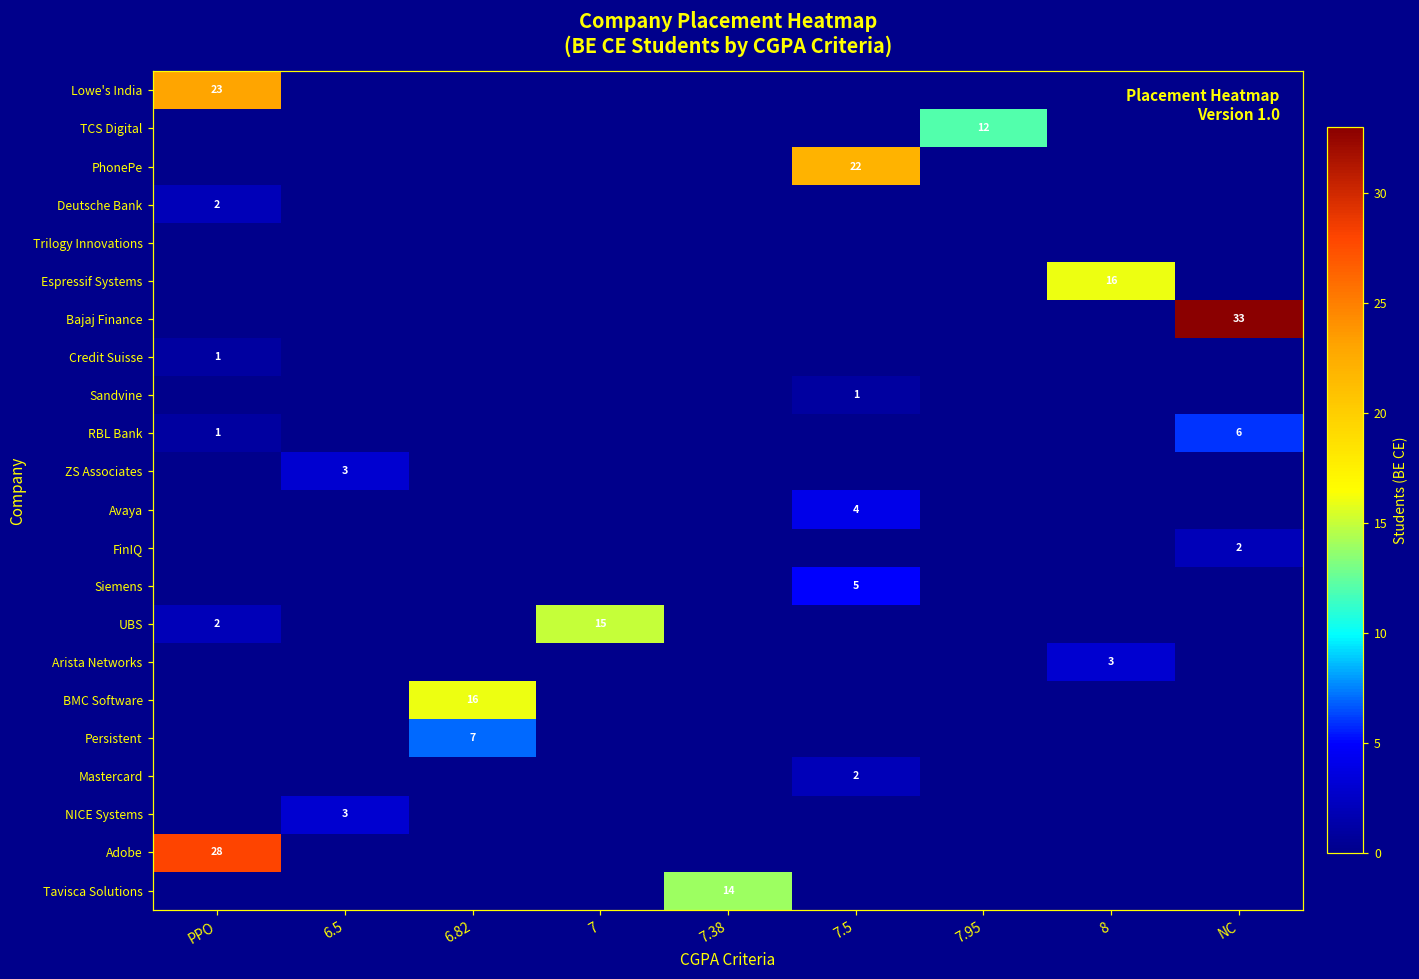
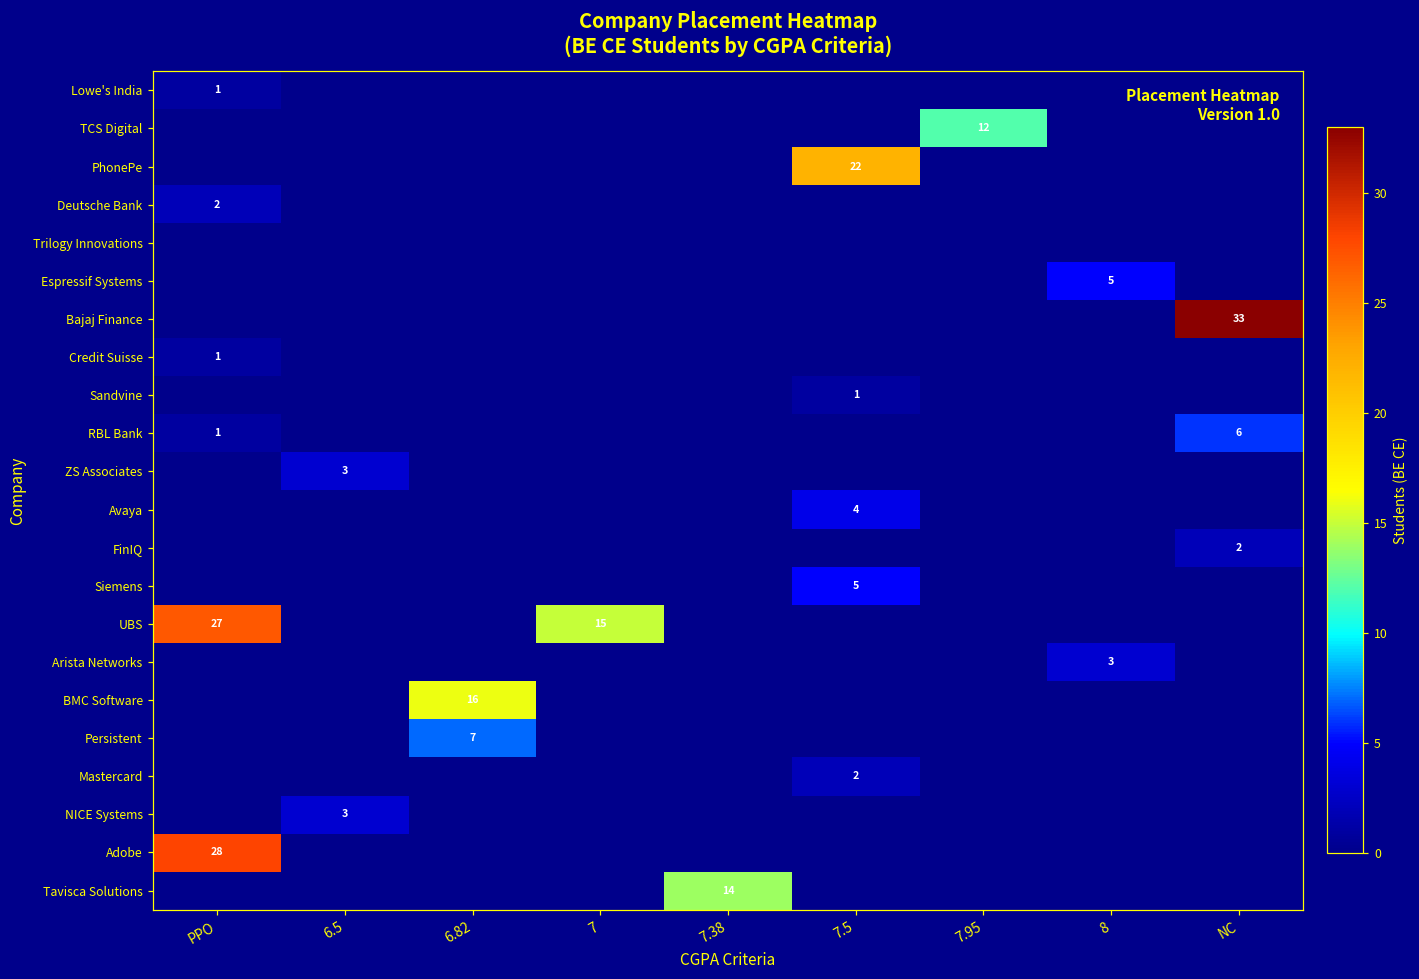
  {
    "Lowe's India": {
-     "PPO": 23,
+     "PPO": 1,
      "NC": 1.0
    },
    "TCS Digital": {
      "7.95": 12
    },
    "PhonePe": {
      "7.5": 22
    },
    "Deutsche Bank": {
      "PPO": 2
    },
    "Espressif Systems": {
-     "8": 16
+     "8": 5
    },
    "Bajaj Finance": {
      "NC": 33
    },
    "Credit Suisse": {
      "PPO": 1
    },
    "Sandvine": {
      "7.5": 1
    },
    "RBL Bank": {
      "PPO": 1,
      "NC": 6
    },
    "ZS Associates": {
      "6.5": 3
    },
    "Avaya": {
      "7.5": 4
    },
    "FinIQ": {
      "NC": 2
    },
    "Siemens": {
      "7.5": 5
    },
    "UBS": {
-     "PPO": 2,
+     "PPO": 27,
      "7": 15
    },
    "Arista Networks": {
      "8": 3
    },
    "BMC Software": {
      "6.82": 16
    },
    "Persistent": {
      "6.82": 7
    },
    "Mastercard": {
      "7.5": 2
    },
    "NICE Systems": {
      "6.5": 3
    },
    "Adobe": {
      "PPO": 28
    },
    "Tavisca Solutions": {
      "7.38": 14
    }
  }
